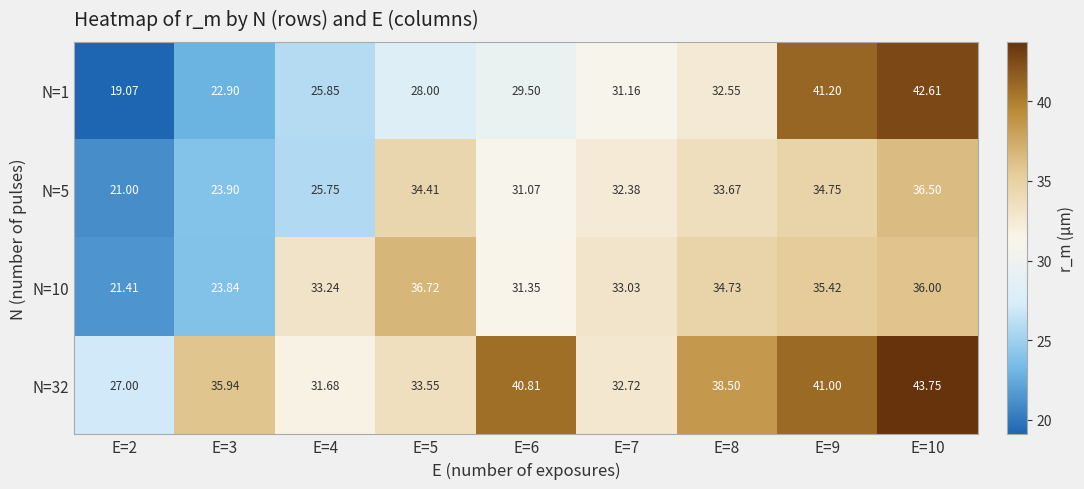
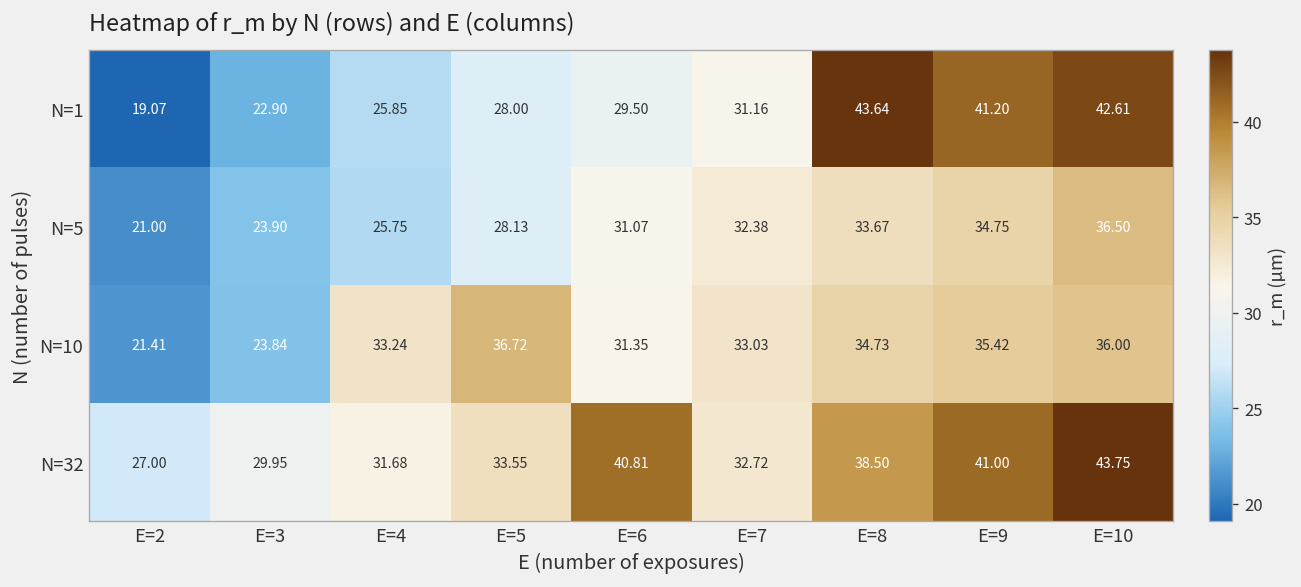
  {
    "N=1": {
      "E=2": 19.07,
      "E=3": 22.90,
      "E=4": 25.85,
      "E=5": 28.00,
      "E=6": 29.50,
      "E=7": 31.16,
-     "E=8": 32.55,
+     "E=8": 43.64,
      "E=9": 41.20,
      "E=10": 42.61
    },
    "N=5": {
      "E=2": 21.00,
      "E=3": 23.90,
      "E=4": 25.75,
-     "E=5": 34.41,
+     "E=5": 28.13,
      "E=6": 31.07,
      "E=7": 32.38,
      "E=8": 33.67,
      "E=9": 34.75,
      "E=10": 36.50
    },
    "N=10": {
      "E=2": 21.41,
      "E=3": 23.84,
      "E=4": 33.24,
      "E=5": 36.72,
      "E=6": 31.35,
      "E=7": 33.03,
      "E=8": 34.73,
      "E=9": 35.42,
      "E=10": 36.00
    },
    "N=32": {
      "E=2": 27.00,
-     "E=3": 35.94,
+     "E=3": 29.95,
      "E=4": 31.68,
      "E=5": 33.55,
      "E=6": 40.81,
      "E=7": 32.72,
      "E=8": 38.50,
      "E=9": 41.00,
      "E=10": 43.75
    }
  }
